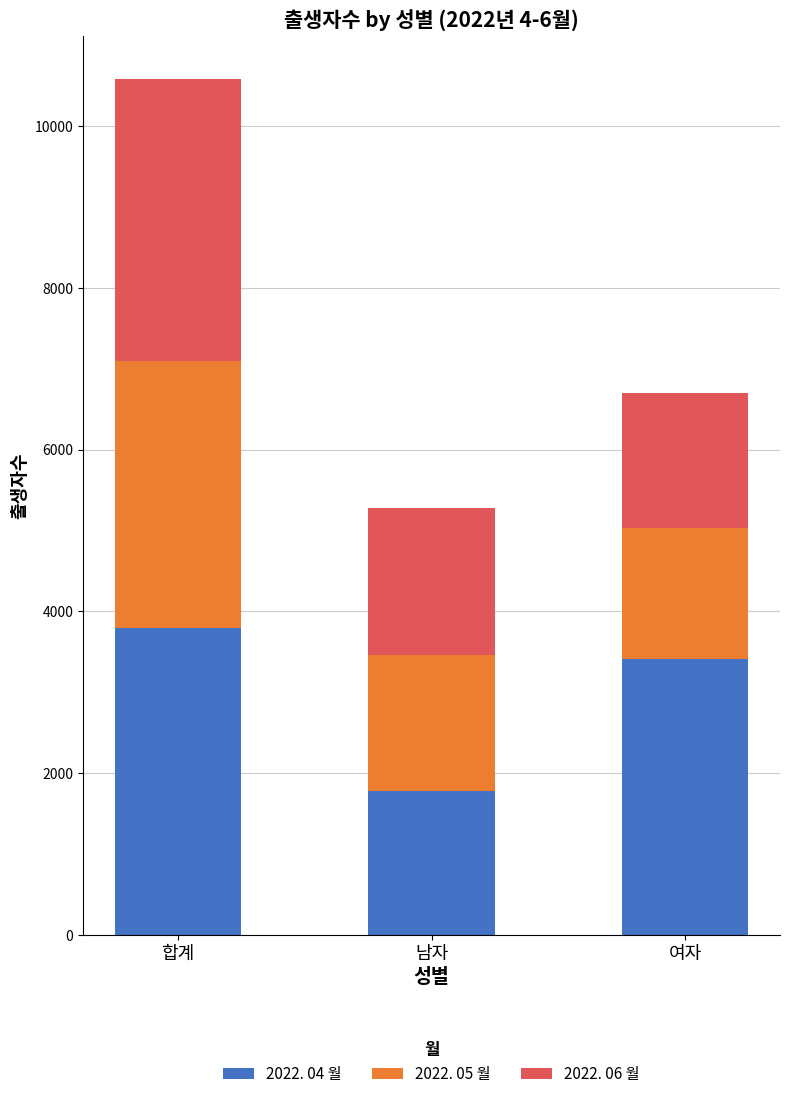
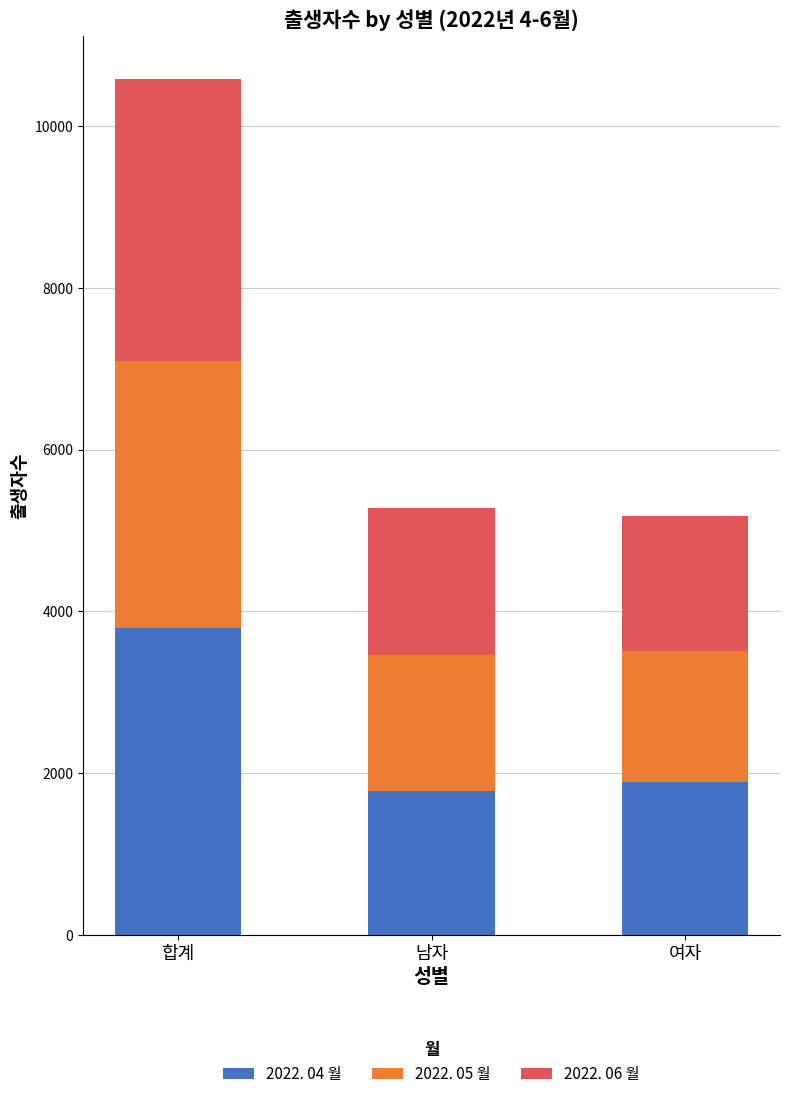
  {
    "2022. 04 월": {
      "합계": 3800,
      "남자": 1800,
-     "여자": 3400
+     "여자": 1900
    }
  }
